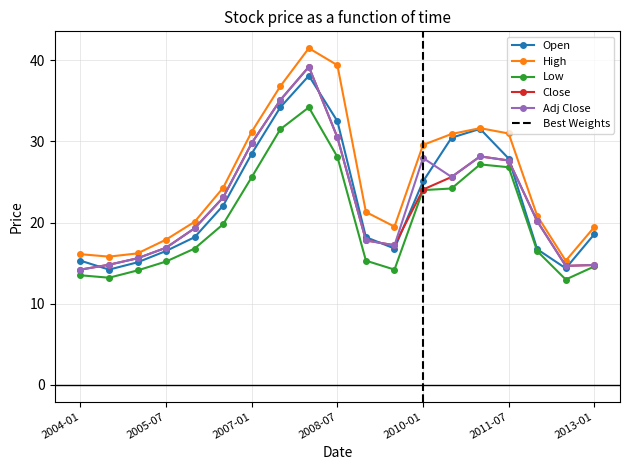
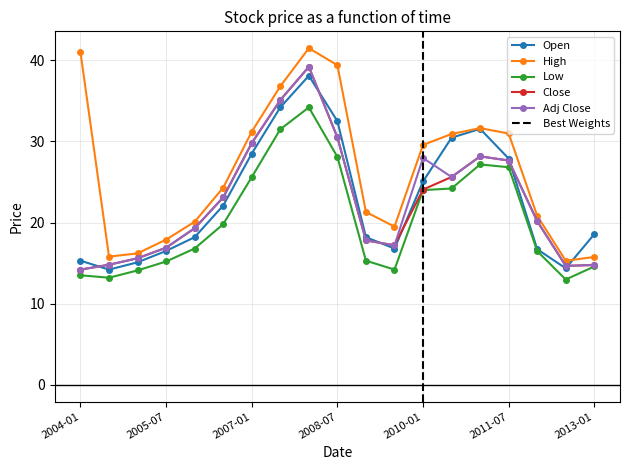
  {
    "Open": {
      "2004-01": 15,
      "2005-07": 17,
      "2007-01": 29,
      "2008-07": 33,
      "2010-01": 25,
      "2013-01": 19
    },
    "High": {
-     "2004-01": 16,
+     "2004-01": 41,
      "2005-07": 18,
      "2007-01": 31,
      "2008-07": 39,
      "2010-01": 30,
-     "2013-01": 19
+     "2013-01": 16
    },
    "Low": {
      "2004-01": 14,
      "2005-07": 15,
      "2007-01": 26,
      "2008-07": 28,
      "2011-07": 27
    },
    "Adj Close": {
      "2010-01": 28
    }
  }
